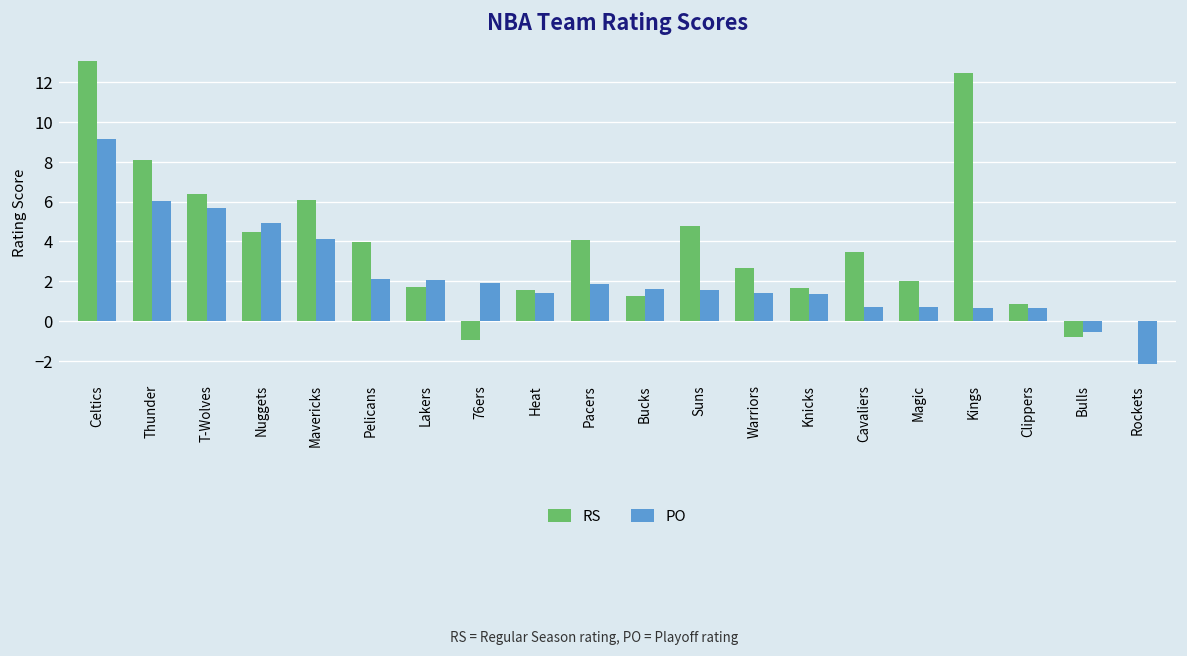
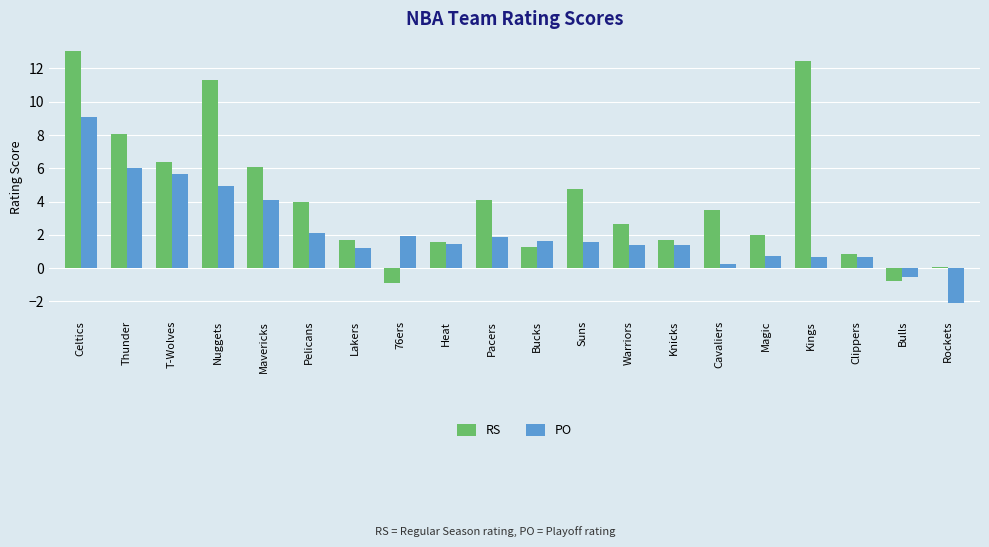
  {
    "RS": {
      "Celtics": 13.0,
      "Thunder": 8.1,
      "T-Wolves": 6.4,
-     "Nuggets": 4.5,
+     "Nuggets": 11.3,
      "Mavericks": 6.1,
      "Pelicans": 4.0,
      "Lakers": 1.7,
      "76ers": -0.9,
      "Heat": 1.6,
      "Pacers": 4.1,
      "Bucks": 1.3,
      "Suns": 4.8,
      "Warriors": 2.7,
      "Knicks": 1.7,
      "Cavaliers": 3.5,
      "Magic": 2.0,
      "Kings": 12.5,
      "Clippers": 0.9,
      "Bulls": -0.8
    },
    "PO": {
      "Celtics": 9.1,
      "Thunder": 6.0,
      "T-Wolves": 5.7,
      "Nuggets": 4.9,
      "Mavericks": 4.1,
      "Pelicans": 2.1,
-     "Lakers": 2.1,
+     "Lakers": 1.2,
      "76ers": 1.9,
      "Heat": 1.4,
      "Pacers": 1.9,
      "Bucks": 1.6,
      "Suns": 1.6,
      "Warriors": 1.4,
      "Knicks": 1.4,
-     "Cavaliers": 0.7,
+     "Cavaliers": 0.3,
      "Magic": 0.7,
      "Kings": 0.7,
      "Clippers": 0.7,
      "Bulls": -0.5,
      "Rockets": -2.1
    }
  }
